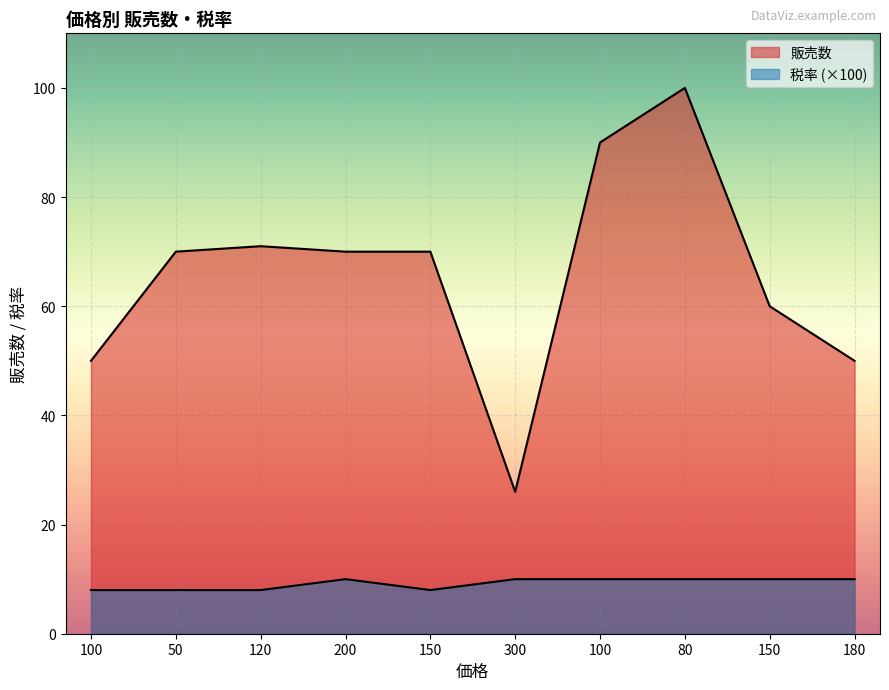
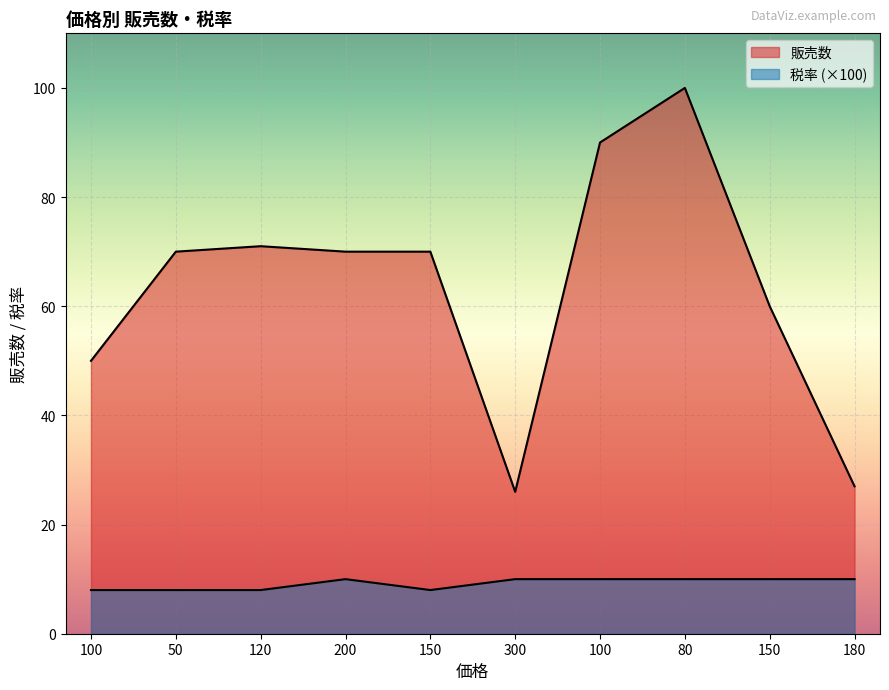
  {
    "販売数": {
      "50": 70,
      "120": 71,
      "200": 70,
      "300": 26,
      "80": 100,
-     "180": 50
+     "180": 27
    },
    "税率 (×100)": {
      "50": 8,
      "120": 8,
      "200": 10,
      "300": 10,
      "80": 10,
      "180": 10
    }
  }
